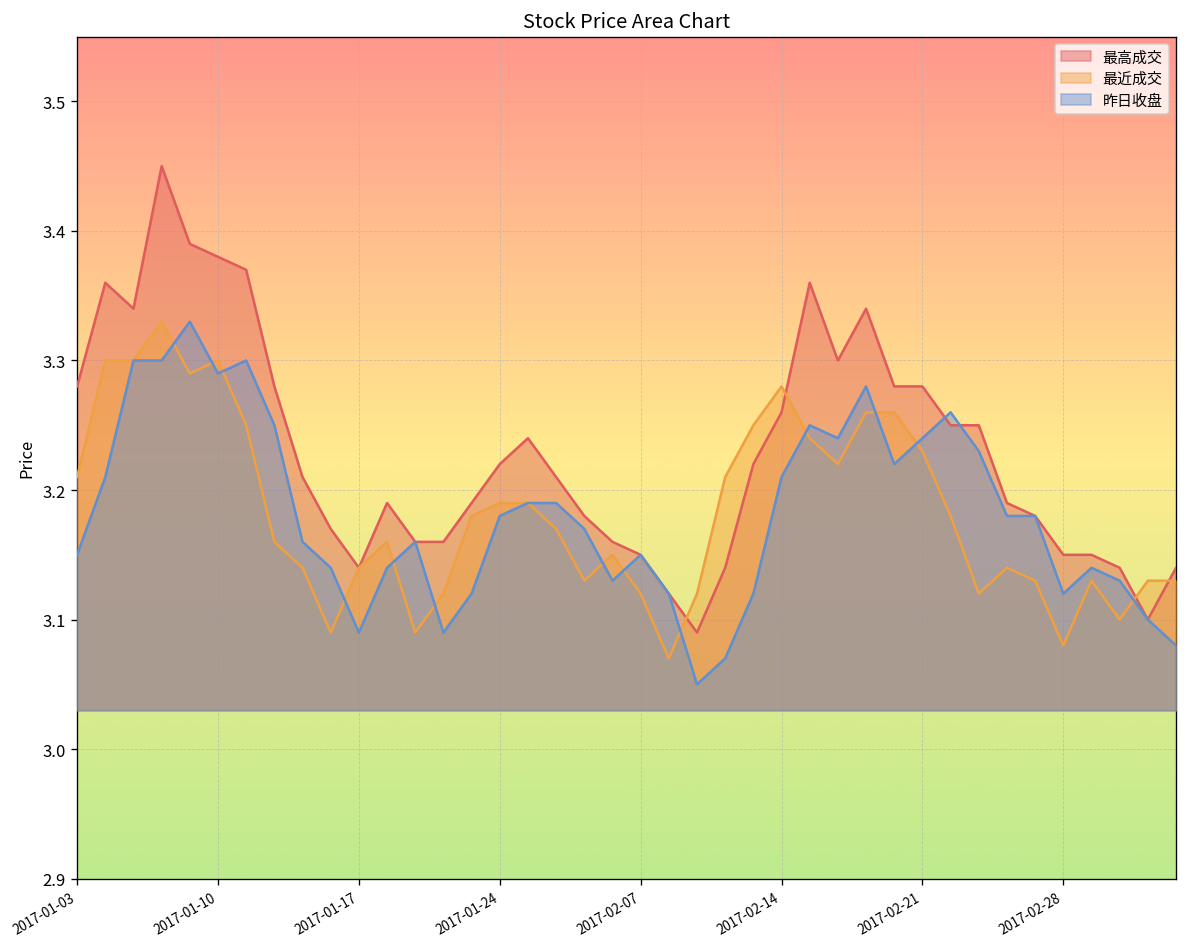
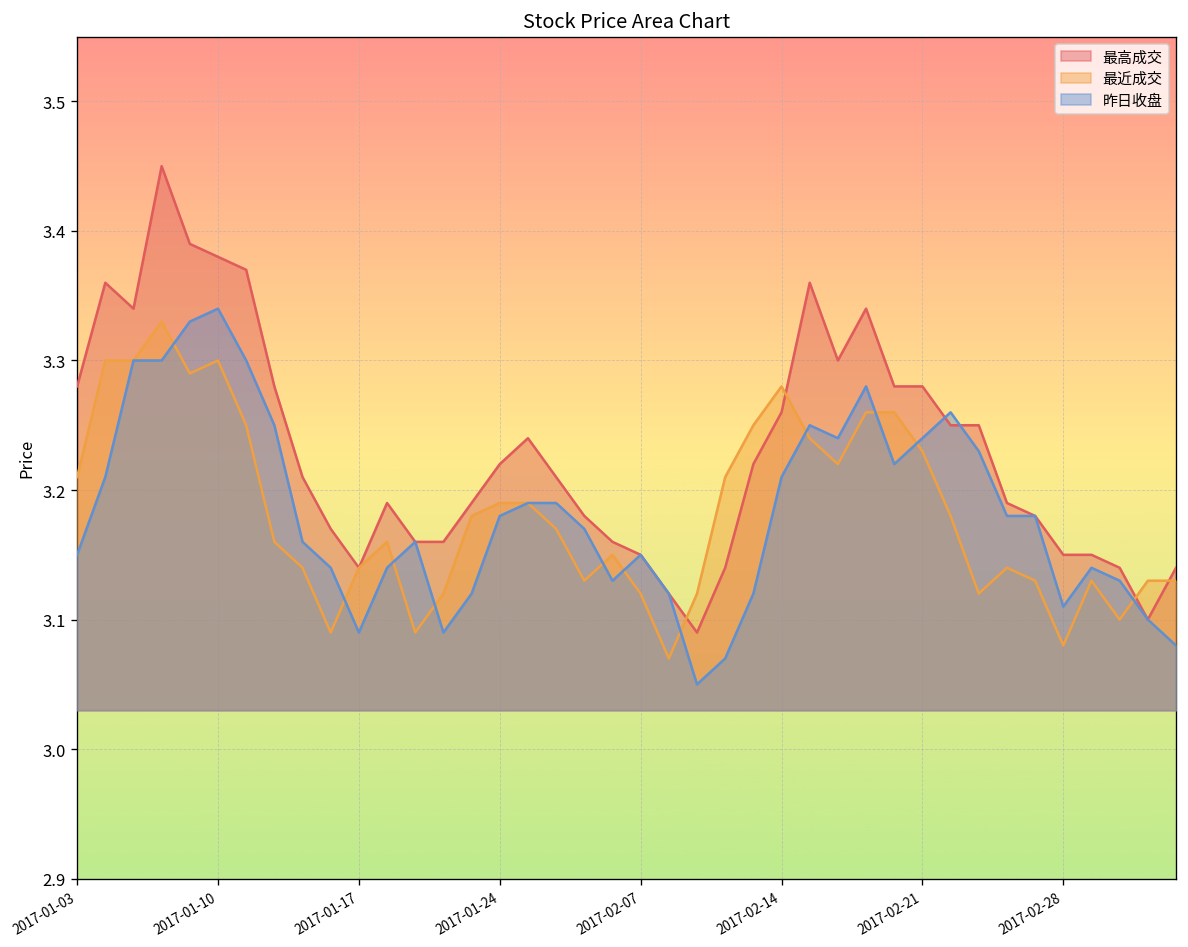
  {
    "昨日收盘": {
      "2017-01-03": 3.15,
-     "2017-01-10": 3.29,
+     "2017-01-10": 3.34,
      "2017-01-17": 3.09,
      "2017-01-24": 3.18,
      "2017-02-14": 3.21,
      "2017-02-21": 3.24,
-     "2017-02-28": 3.12
+     "2017-02-28": 3.11
    }
  }
